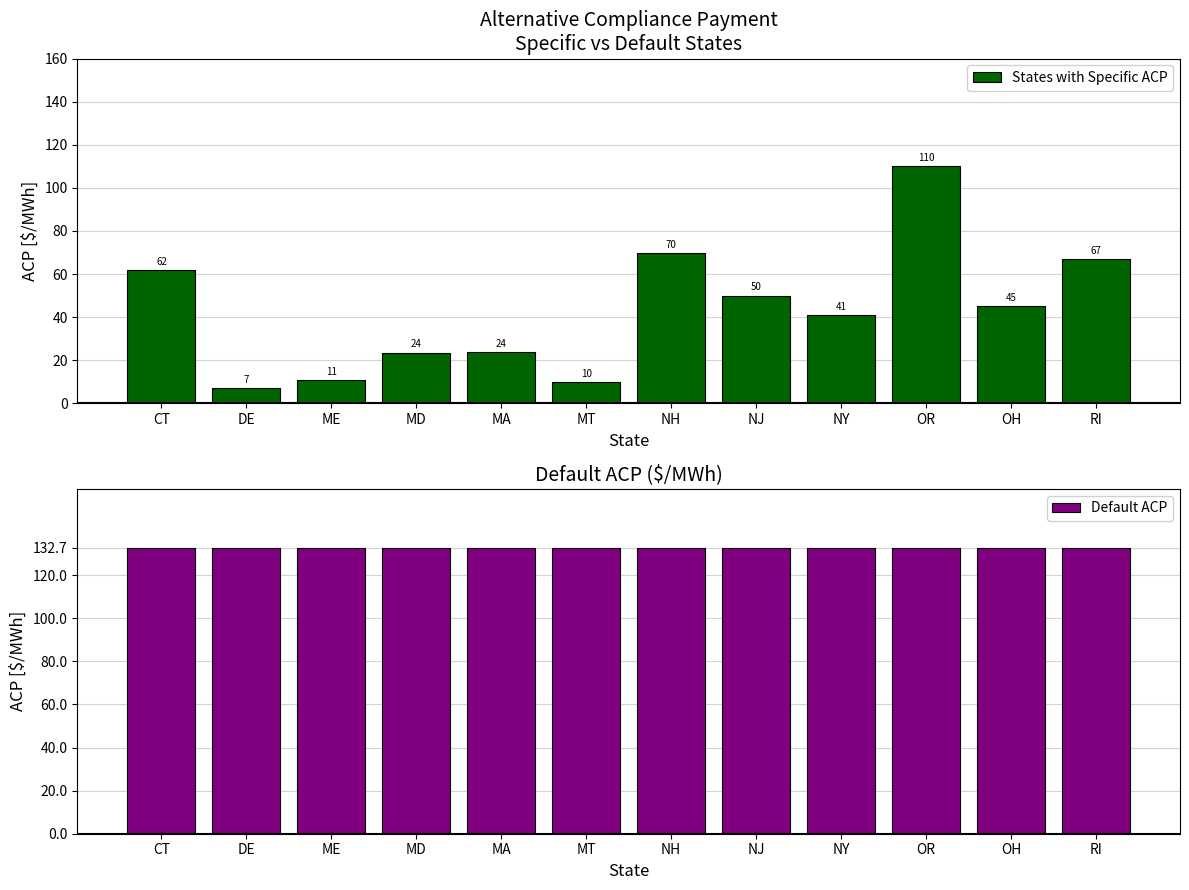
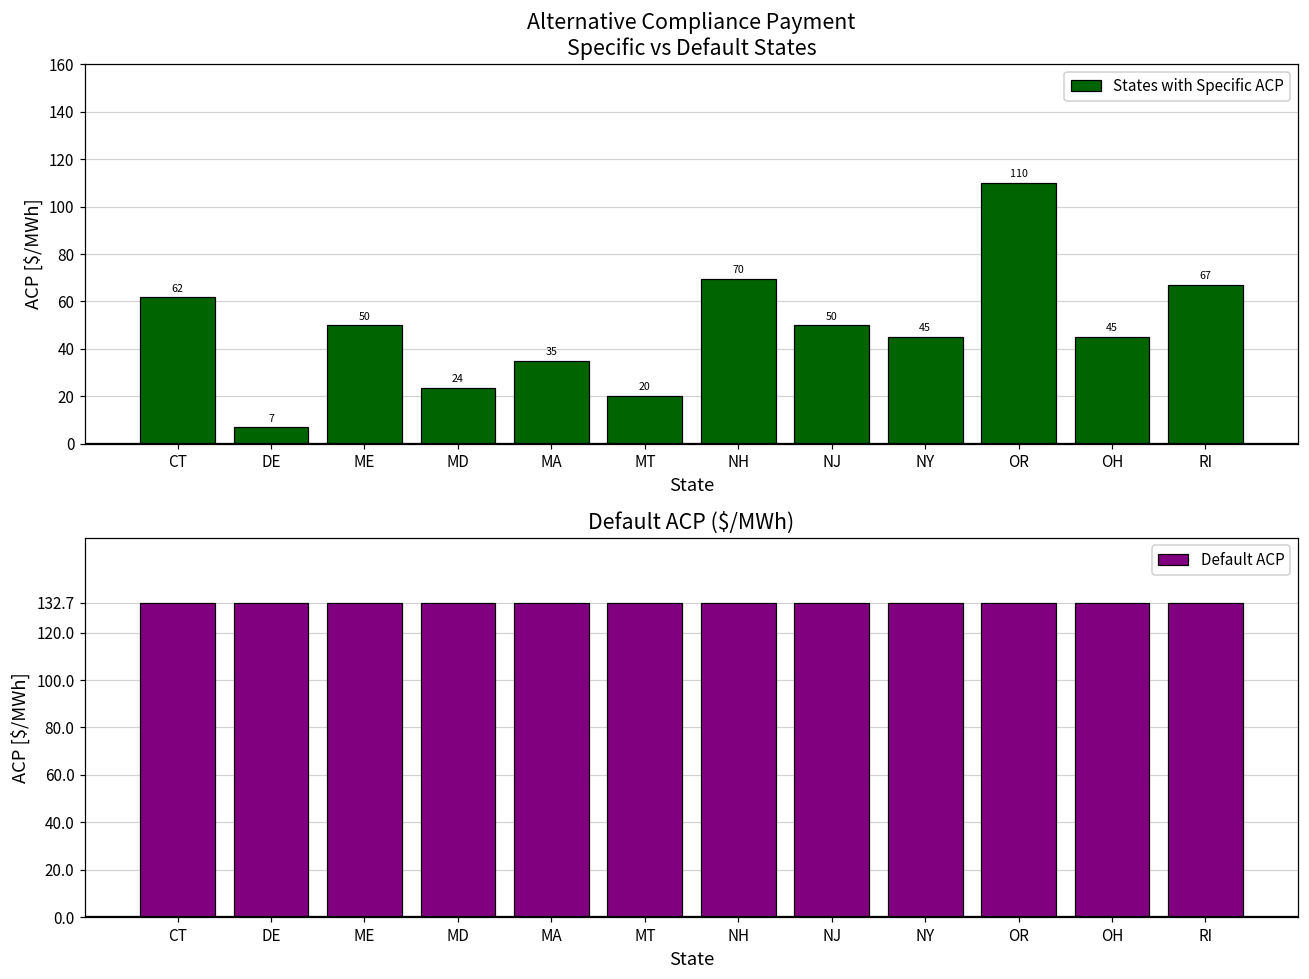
  {
    "Alternative Compliance Payment Specific vs Default States": {
      "CT": 62,
      "DE": 7,
-     "ME": 11,
+     "ME": 50,
      "MD": 24,
-     "MA": 24,
-     "MT": 10,
+     "MA": 35,
+     "MT": 20,
      "NH": 70,
      "NJ": 50,
-     "NY": 41,
+     "NY": 45,
      "OR": 110,
      "OH": 45,
      "RI": 67
    },
    "Default ACP ($/MWh)": {
      "CT": 133,
      "DE": 133,
      "ME": 133,
      "MD": 133,
      "MA": 133,
      "MT": 133,
      "NH": 133,
      "NJ": 133,
      "NY": 133,
      "OR": 133,
      "OH": 133,
      "RI": 133
    }
  }
